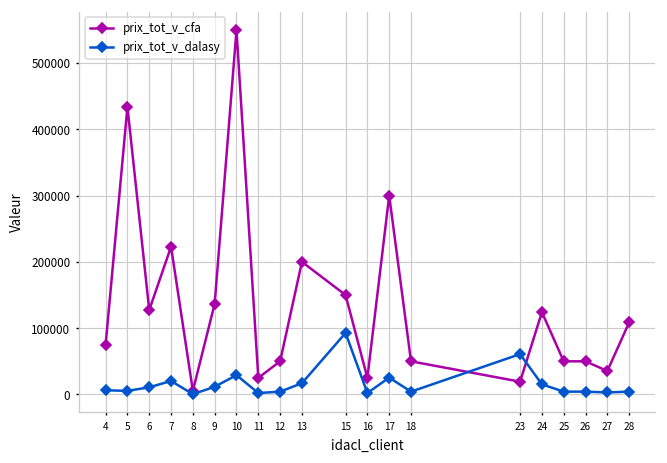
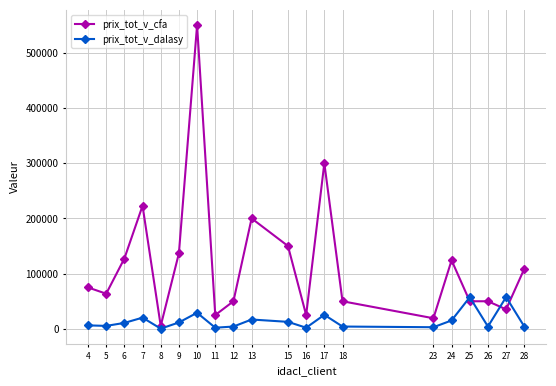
  {
    "prix_tot_v_cfa": {
      "4": 80000,
-     "5": 430000,
+     "5": 60000,
      "6": 130000,
      "7": 220000,
      "8": 10000,
      "9": 140000,
      "10": 550000,
      "11": 30000,
      "12": 50000,
      "13": 200000,
      "15": 150000,
      "16": 30000,
      "17": 300000,
      "18": 50000,
      "23": 20000,
      "24": 120000,
      "25": 50000,
      "26": 50000,
      "27": 40000,
      "28": 110000
    },
    "prix_tot_v_dalasy": {
      "4": 10000,
      "5": 10000,
      "6": 10000,
      "7": 20000,
      "8": 0,
      "9": 10000,
      "10": 30000,
      "11": 0,
      "12": 0,
      "13": 20000,
-     "15": 90000,
+     "15": 10000,
      "16": 0,
      "17": 30000,
      "18": 0,
-     "23": 60000,
+     "23": 0,
      "24": 20000,
-     "25": 0,
+     "25": 60000,
      "26": 0,
-     "27": 0,
+     "27": 60000,
      "28": 0
    }
  }
